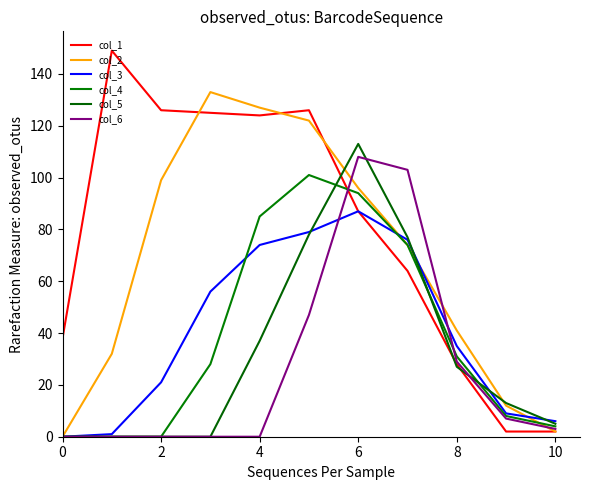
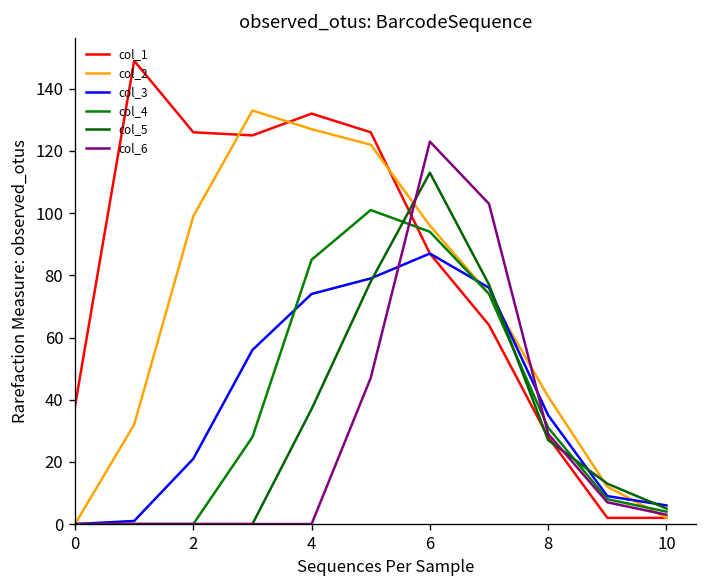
  {
    "col_1": {
      "0": 38,
      "2": 126,
-     "4": 124,
+     "4": 132,
      "8": 28
    },
    "col_2": {
      "2": 99,
      "4": 127,
      "6": 96,
      "8": 41
    },
    "col_3": {
      "2": 21,
      "4": 74,
      "8": 35,
      "10": 6
    },
    "col_6": {
      "4": 0,
-     "6": 108,
+     "6": 123,
      "8": 29
    }
  }
